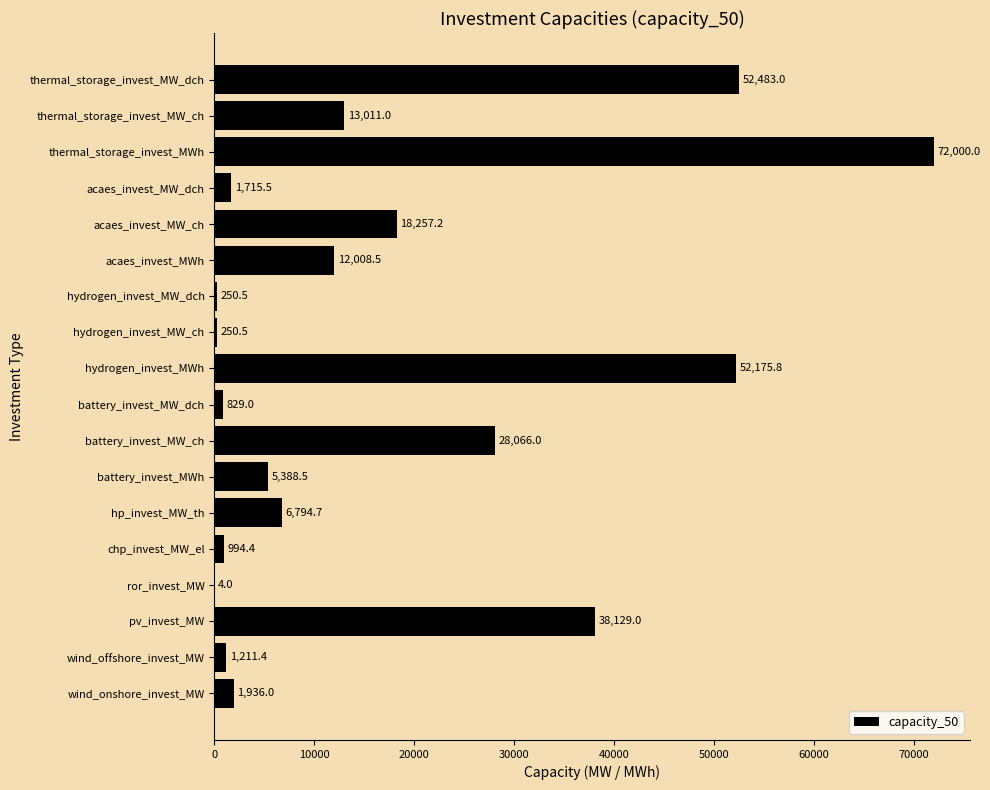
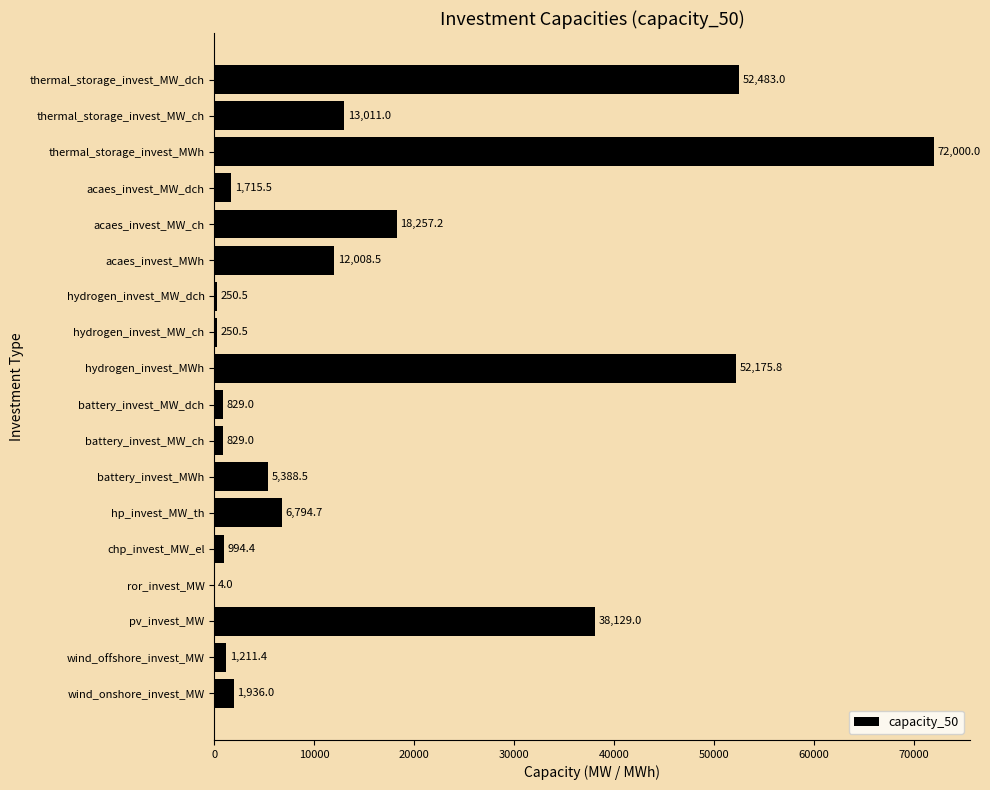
  {
    "thermal_storage_invest_MW_dch": "52,483.0",
    "thermal_storage_invest_MW_ch": "13,011.0",
    "thermal_storage_invest_MWh": "72,000.0",
    "acaes_invest_MW_dch": "1,715.5",
    "acaes_invest_MW_ch": "18,257.2",
    "acaes_invest_MWh": "12,008.5",
    "hydrogen_invest_MW_dch": "250.5",
    "hydrogen_invest_MW_ch": "250.5",
    "hydrogen_invest_MWh": "52,175.8",
    "battery_invest_MW_dch": "829.0",
-   "battery_invest_MW_ch": "28,066.0",
+   "battery_invest_MW_ch": "829.0",
    "battery_invest_MWh": "5,388.5",
    "hp_invest_MW_th": "6,794.7",
    "chp_invest_MW_el": "994.4",
    "ror_invest_MW": "4.0",
    "pv_invest_MW": "38,129.0",
    "wind_offshore_invest_MW": "1,211.4",
    "wind_onshore_invest_MW": "1,936.0"
  }
